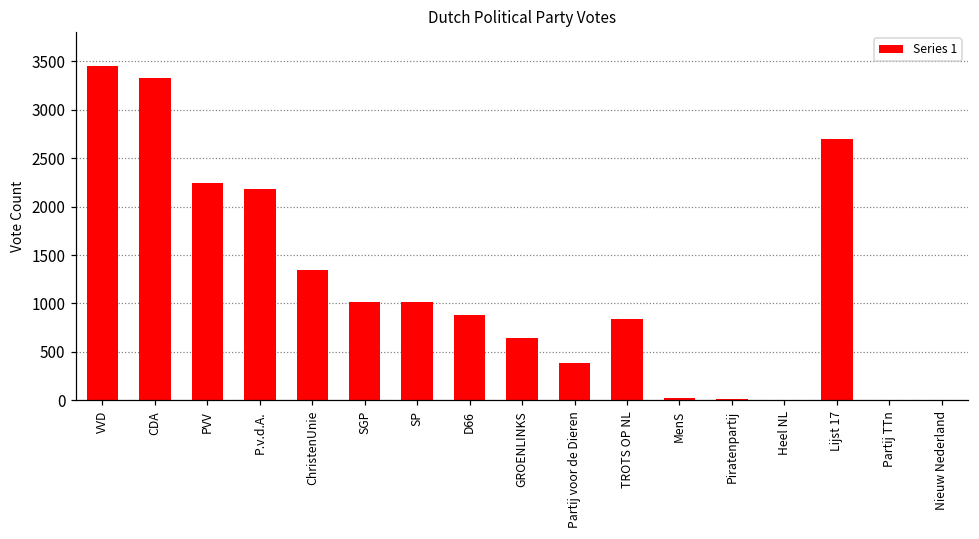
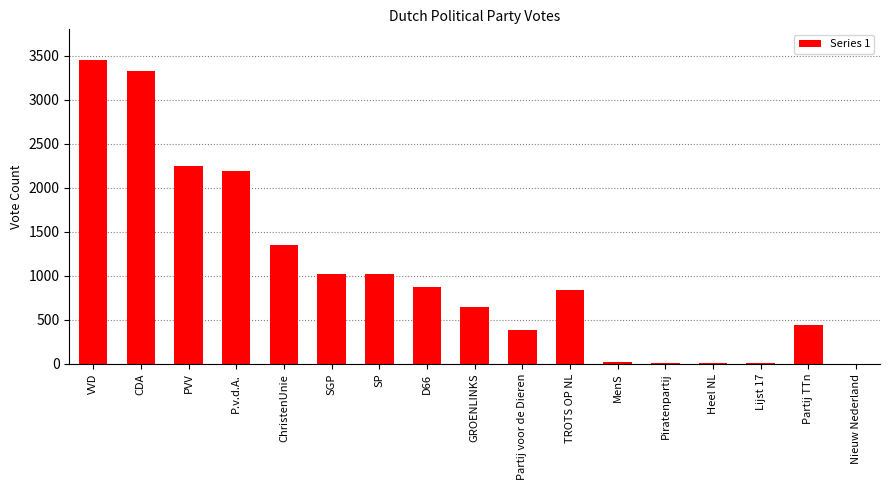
  {
    "VVD": 3500,
    "CDA": 3300,
    "PVV": 2200,
    "P.v.d.A.": 2200,
    "ChristenUnie": 1300,
    "SGP": 1000,
    "SP": 1000,
    "D66": 900,
    "GROENLINKS": 600,
    "Partij voor de Dieren": 400,
    "TROTS OP NL": 800,
-   "Lijst 17": 2700,
-   "Partij TTn": 0
+   "Lijst 17": 0,
+   "Partij TTn": 400
  }
